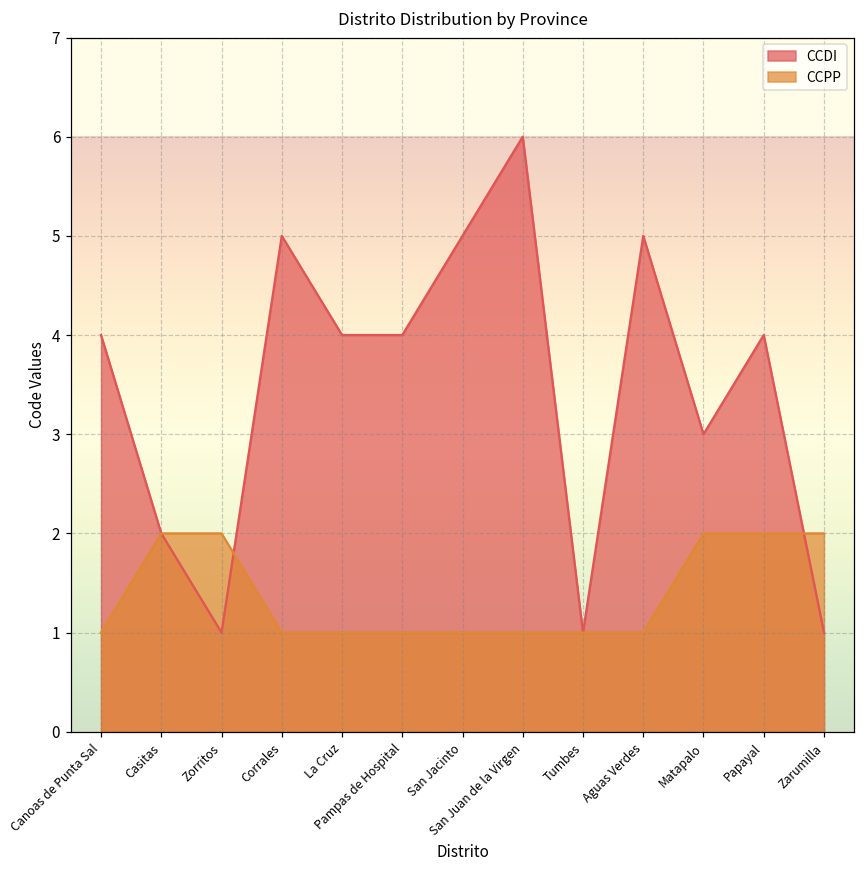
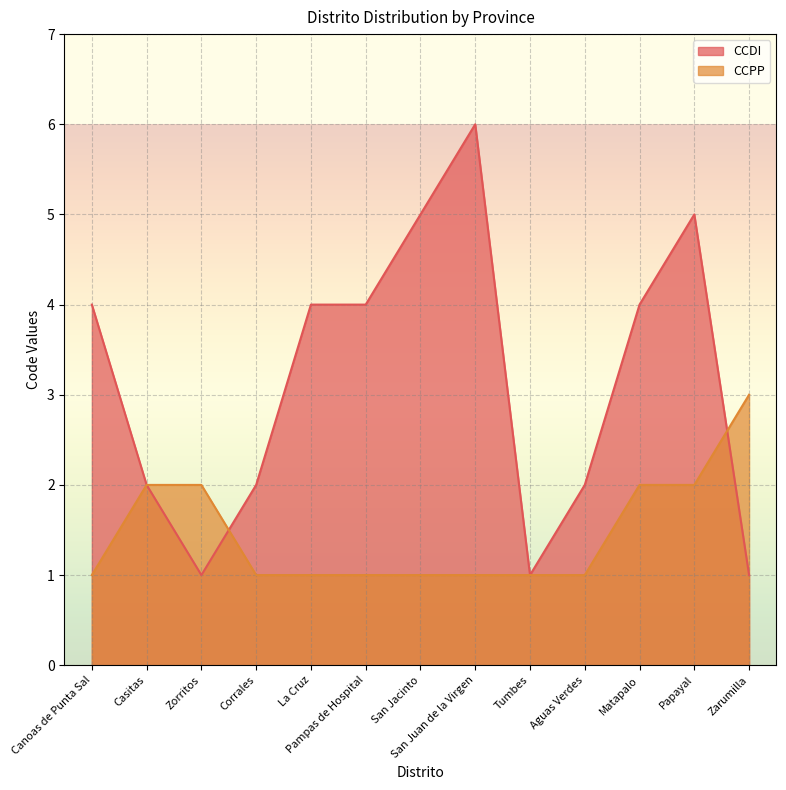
  {
    "CCDI": {
      "Canoas de Punta Sal": 4,
      "Zorritos": 1,
-     "Corrales": 5,
+     "Corrales": 2,
      "La Cruz": 4,
      "Pampas de Hospital": 4,
      "San Jacinto": 5,
      "San Juan de la Virgen": 6,
-     "Aguas Verdes": 5,
-     "Matapalo": 3,
-     "Papayal": 4,
+     "Aguas Verdes": 2,
+     "Matapalo": 4,
+     "Papayal": 5,
      "Zarumilla": 1
    },
    "CCPP": {
      "Canoas de Punta Sal": 1,
      "Zorritos": 2,
      "Corrales": 1,
      "La Cruz": 1,
      "Pampas de Hospital": 1,
      "San Jacinto": 1,
      "San Juan de la Virgen": 1,
      "Aguas Verdes": 1,
      "Matapalo": 2,
      "Papayal": 2,
-     "Zarumilla": 2
+     "Zarumilla": 3
    }
  }
